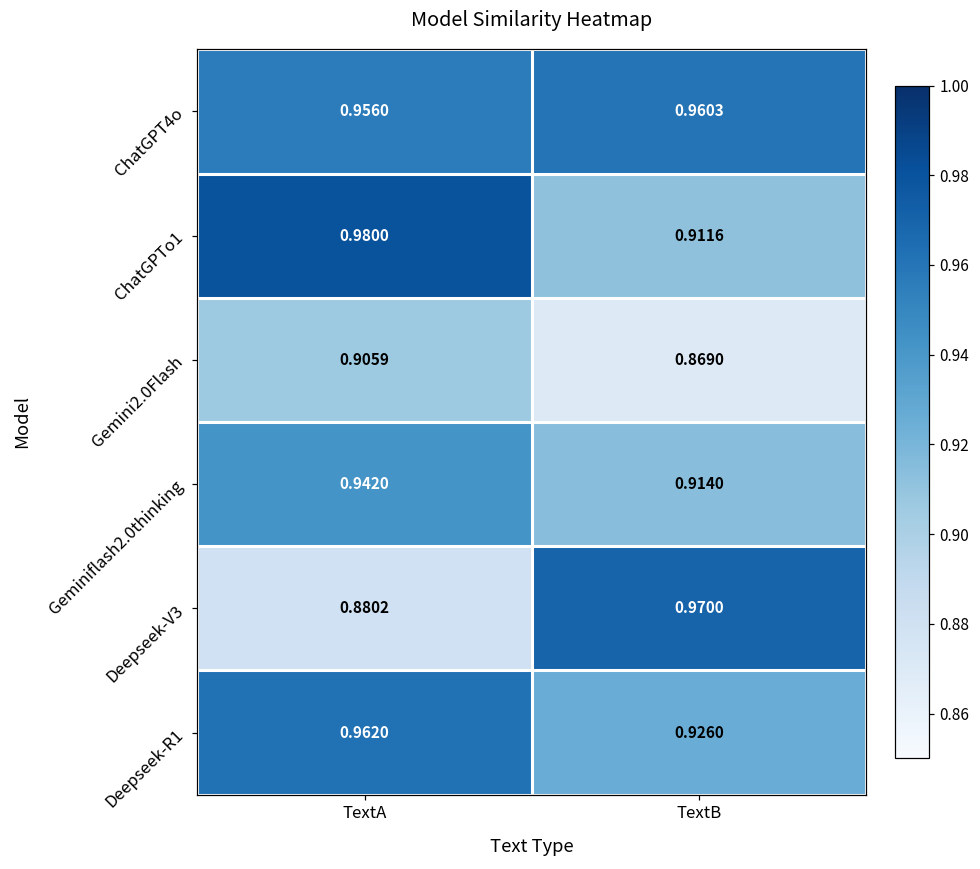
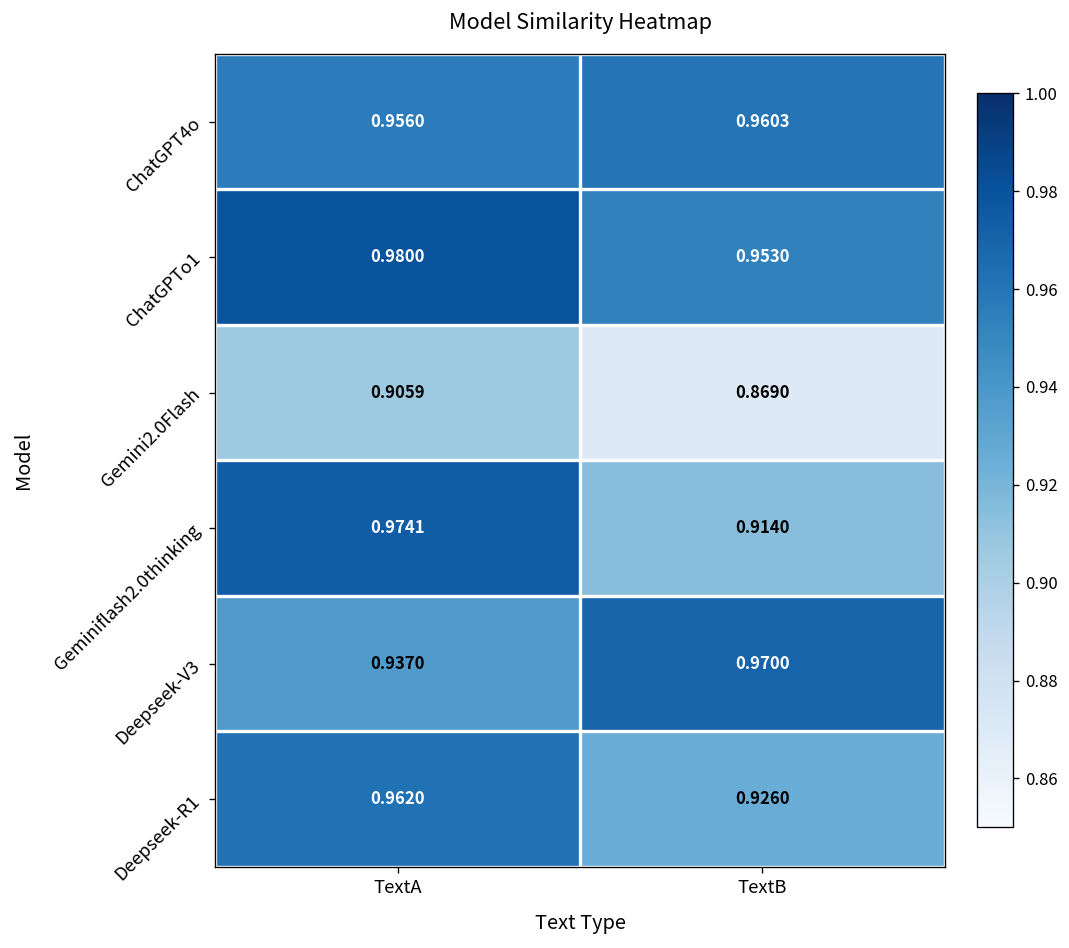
  {
    "ChatGPT4o": {
      "TextA": 0.9560,
      "TextB": 0.9603
    },
    "ChatGPTo1": {
      "TextA": 0.9800,
-     "TextB": 0.9116
+     "TextB": 0.9530
    },
    "Gemini2.0Flash": {
      "TextA": 0.9059,
      "TextB": 0.8690
    },
    "Geminiflash2.0thinking": {
-     "TextA": 0.9420,
+     "TextA": 0.9741,
      "TextB": 0.9140
    },
    "Deepseek-V3": {
-     "TextA": 0.8802,
+     "TextA": 0.9370,
      "TextB": 0.9700
    },
    "Deepseek-R1": {
      "TextA": 0.9620,
      "TextB": 0.9260
    }
  }
